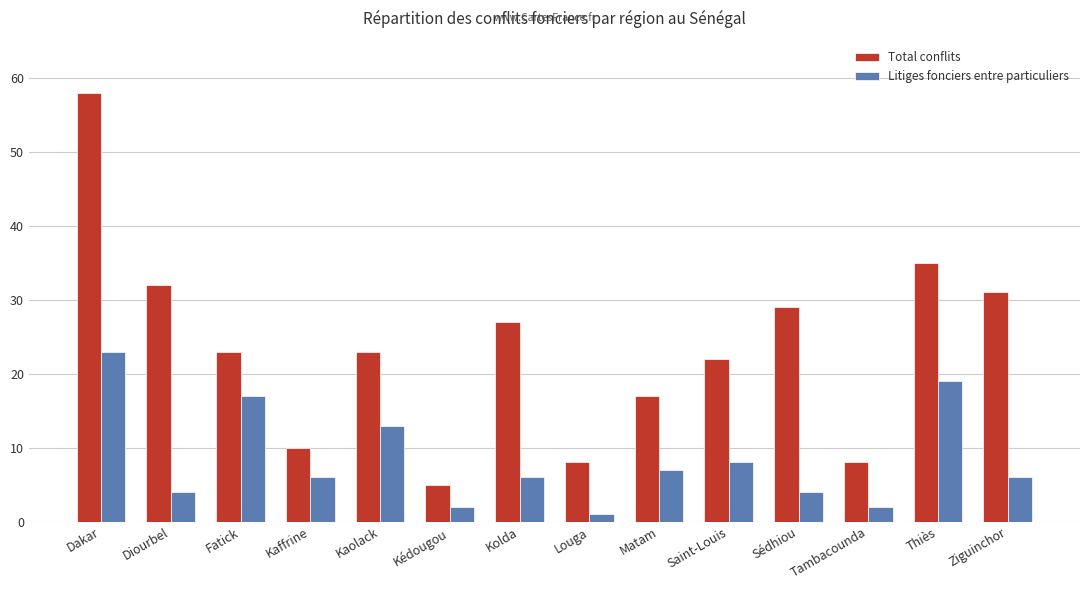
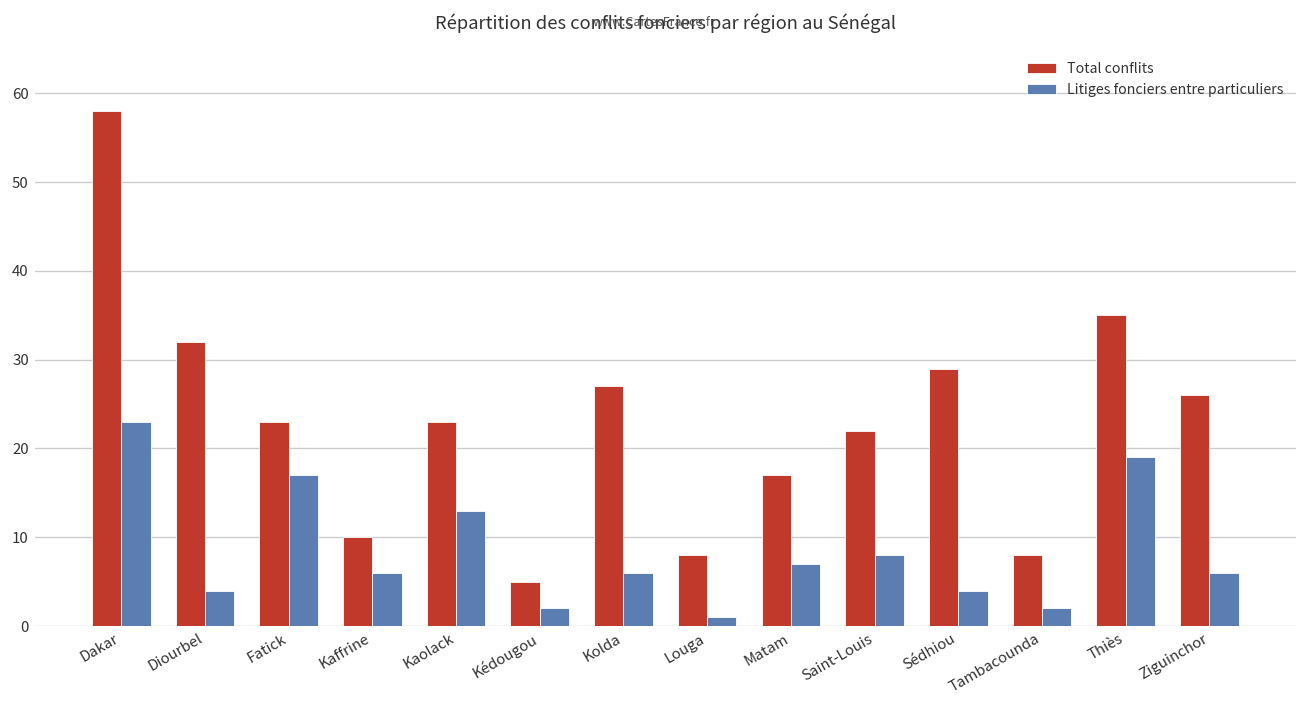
  {
    "Total conflits": {
      "Dakar": 58,
      "Diourbel": 32,
      "Fatick": 23,
      "Kaffrine": 10,
      "Kaolack": 23,
      "Kédougou": 5,
      "Kolda": 27,
      "Louga": 8,
      "Matam": 17,
      "Saint-Louis": 22,
      "Sédhiou": 29,
      "Tambacounda": 8,
      "Thiès": 35,
-     "Ziguinchor": 31
+     "Ziguinchor": 26
    },
    "Litiges fonciers entre particuliers": {
      "Dakar": 23,
      "Diourbel": 4,
      "Fatick": 17,
      "Kaffrine": 6,
      "Kaolack": 13,
      "Kédougou": 2,
      "Kolda": 6,
      "Louga": 1,
      "Matam": 7,
      "Saint-Louis": 8,
      "Sédhiou": 4,
      "Tambacounda": 2,
      "Thiès": 19,
      "Ziguinchor": 6
    }
  }
